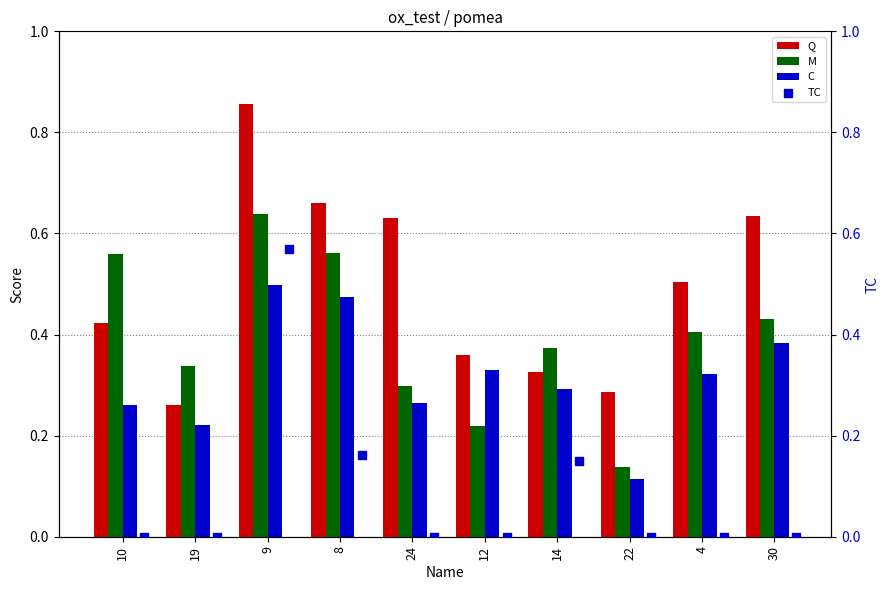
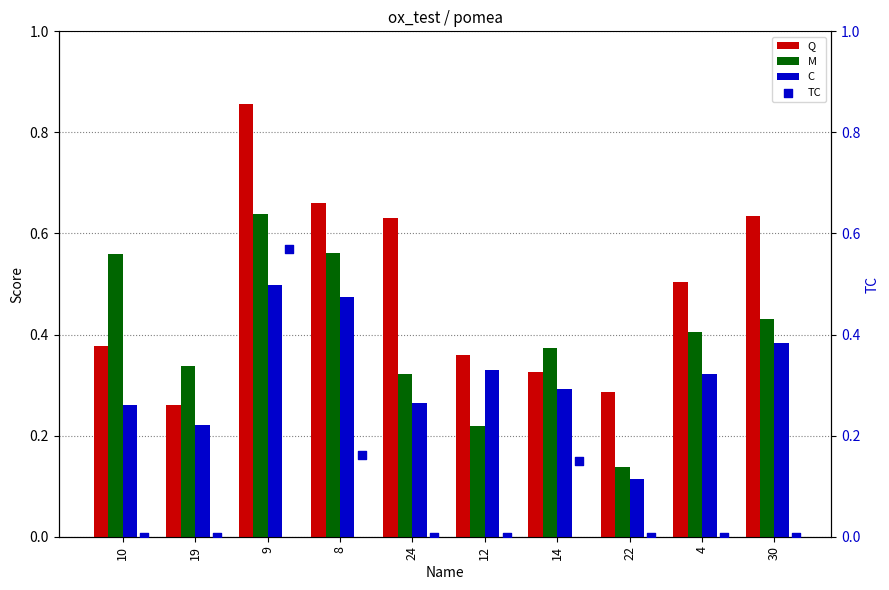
  {
    "Q": {
-     "10": 0.42,
+     "10": 0.38,
      "19": 0.26,
      "9": 0.86,
      "8": 0.66,
      "24": 0.63,
      "12": 0.36,
      "14": 0.33,
      "22": 0.29,
      "4": 0.50,
      "30": 0.64
    },
    "M": {
      "10": 0.56,
      "19": 0.34,
      "9": 0.64,
      "8": 0.56,
-     "24": 0.30,
+     "24": 0.32,
      "12": 0.22,
      "14": 0.37,
      "22": 0.14,
      "4": 0.41,
      "30": 0.43
    }
  }
